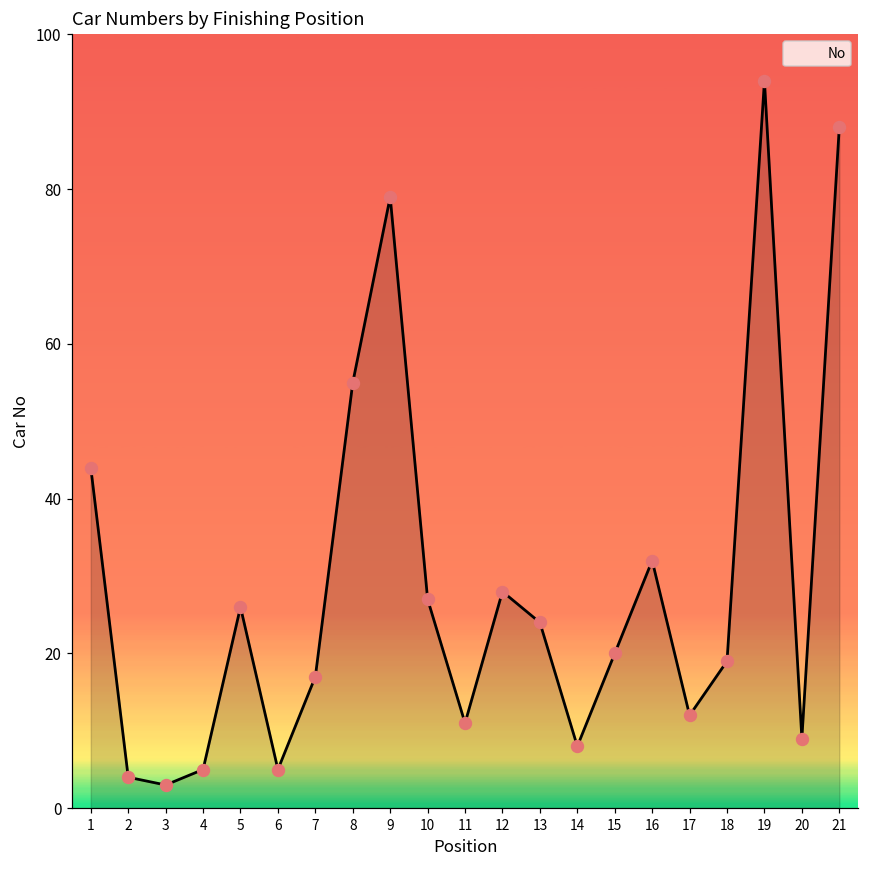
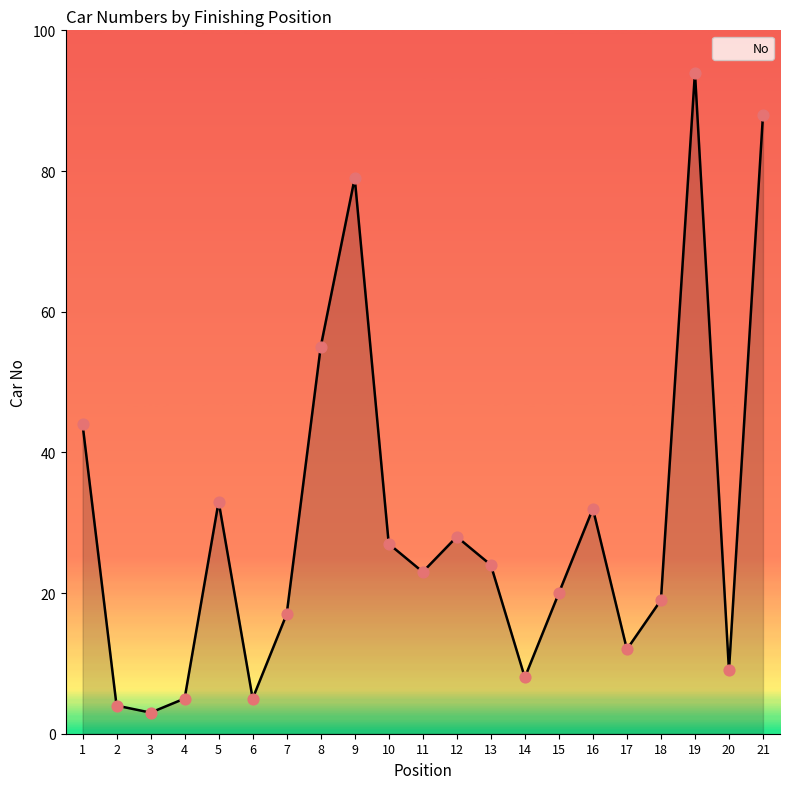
  {
    "1": 44,
    "2": 4,
    "3": 3,
    "4": 5,
-   "5": 26,
+   "5": 33,
    "6": 5,
    "7": 17,
    "8": 55,
    "9": 79,
    "10": 27,
-   "11": 11,
+   "11": 23,
    "12": 28,
    "13": 24,
    "14": 8,
    "15": 20,
    "16": 32,
    "17": 12,
    "18": 19,
    "19": 94,
    "20": 9,
    "21": 88
  }
